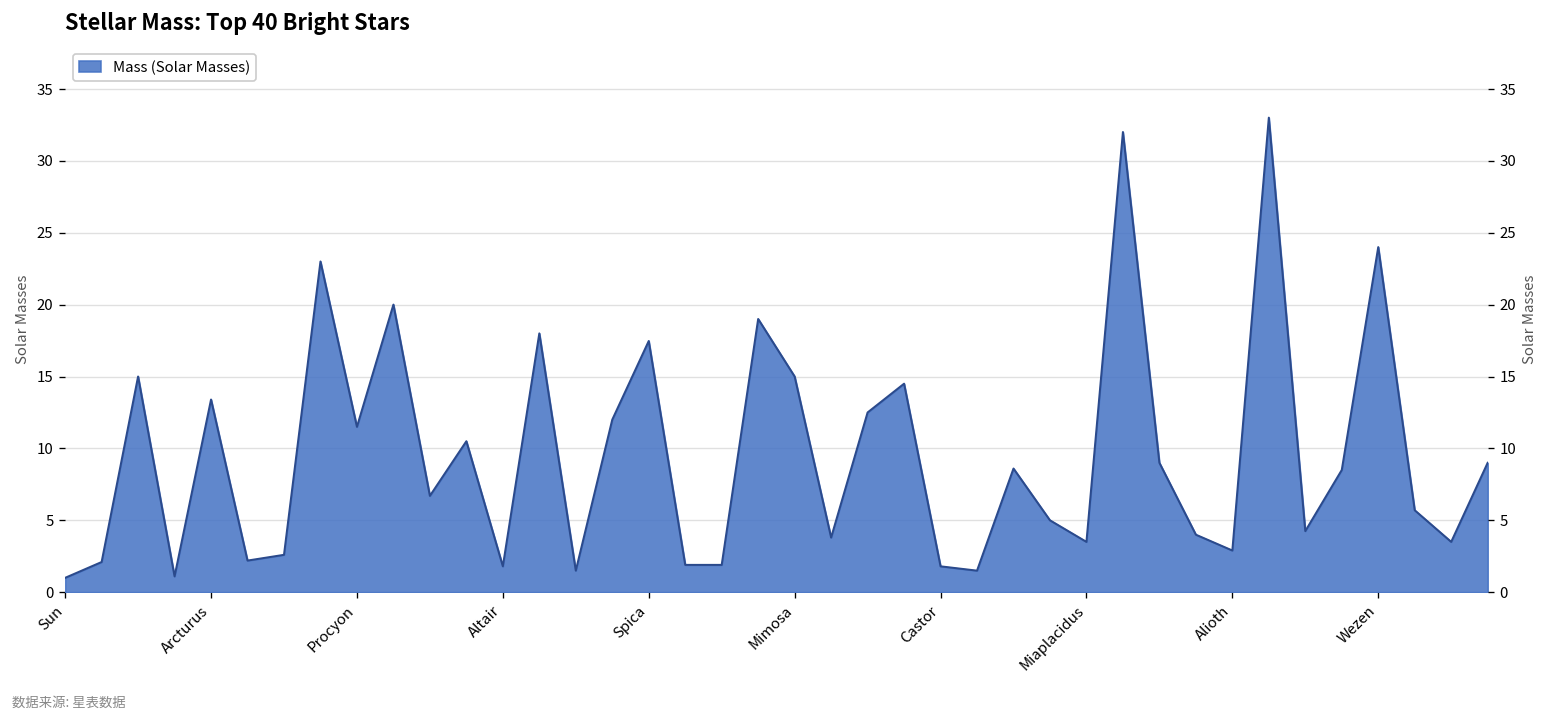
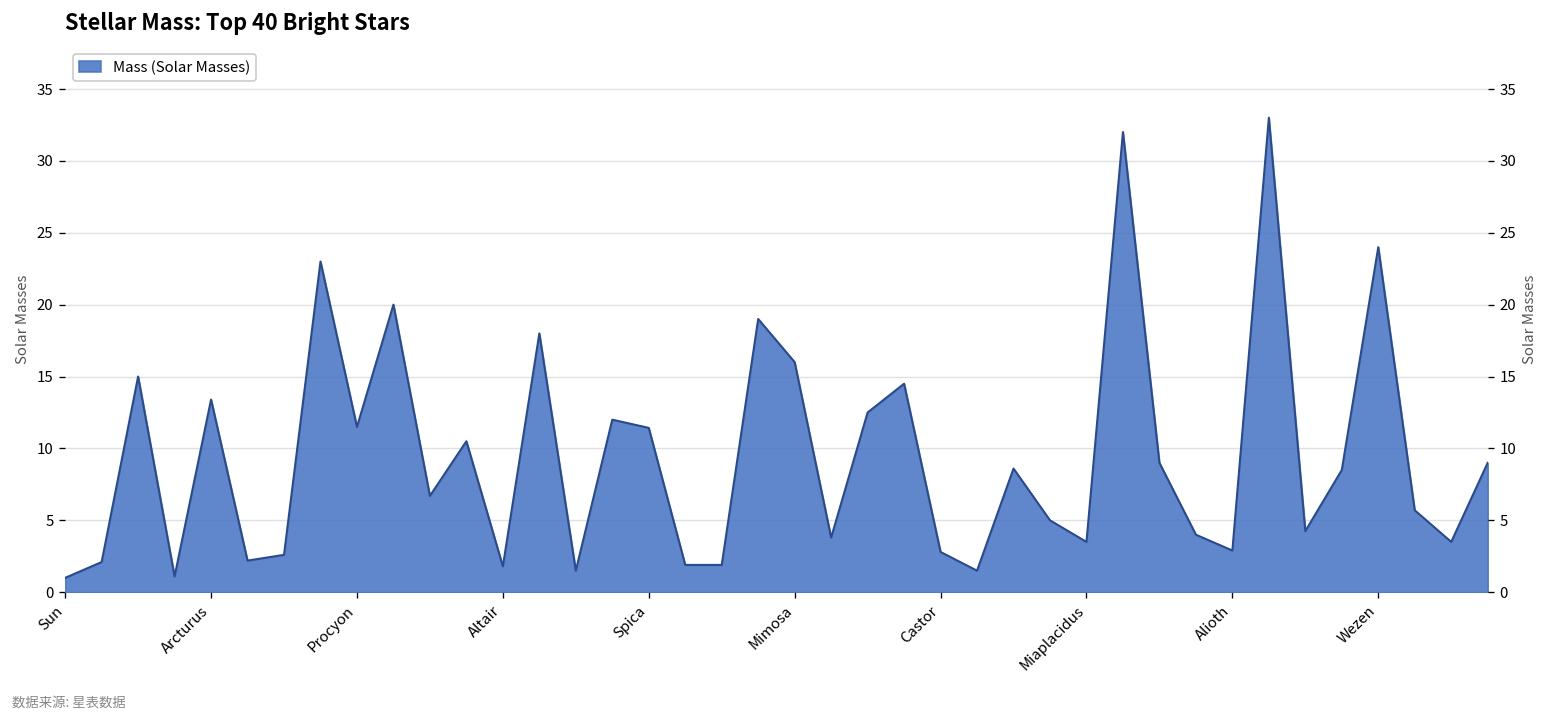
  {
    "Sun": 1.0,
    "Arcturus": 13.4,
    "Procyon": 11.5,
    "Altair": 1.8,
-   "Spica": 17.5,
-   "Mimosa": 15,
-   "Castor": 1.8,
+   "Spica": 11.4,
+   "Mimosa": 16,
+   "Castor": 2.8,
    "Miaplacidus": 3.5,
    "Alioth": 2.9,
    "Wezen": 24.0
  }
